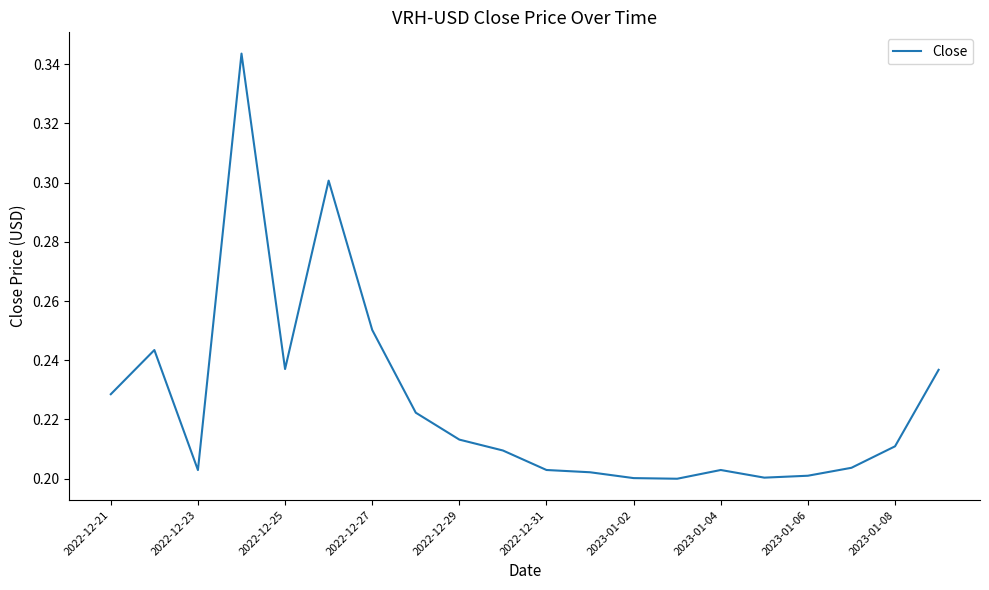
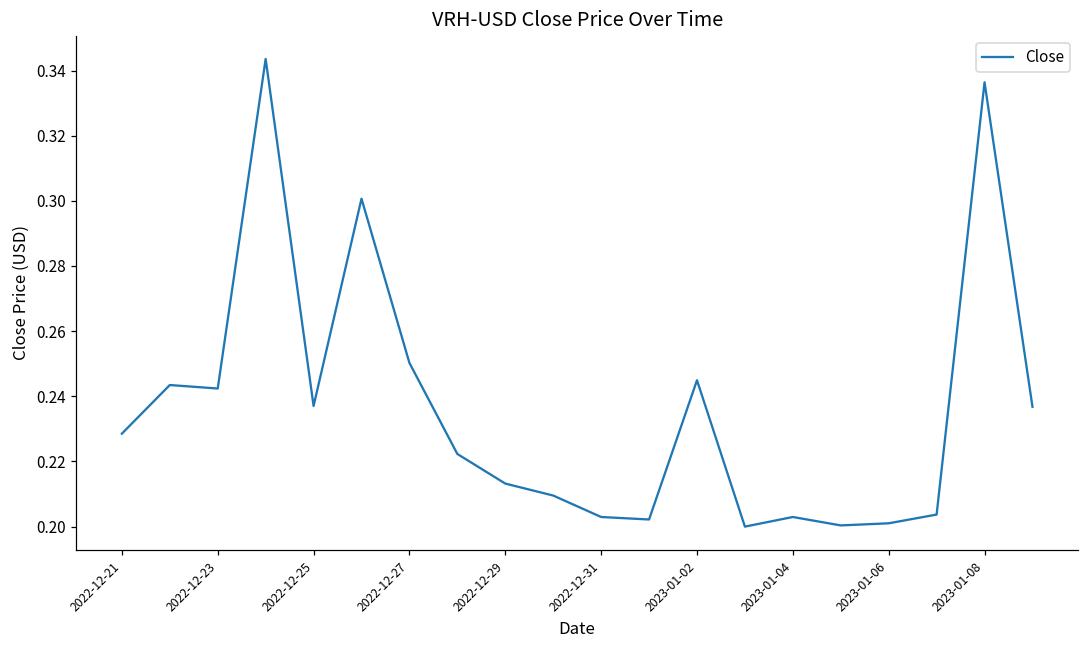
  {
    "2022-12-21": 0.229,
-   "2022-12-23": 0.203,
+   "2022-12-23": 0.242,
    "2022-12-25": 0.237,
    "2022-12-27": 0.250,
    "2022-12-29": 0.213,
    "2022-12-31": 0.203,
-   "2023-01-02": 0.200,
+   "2023-01-02": 0.245,
    "2023-01-04": 0.203,
    "2023-01-06": 0.201,
-   "2023-01-08": 0.211
+   "2023-01-08": 0.336
  }
